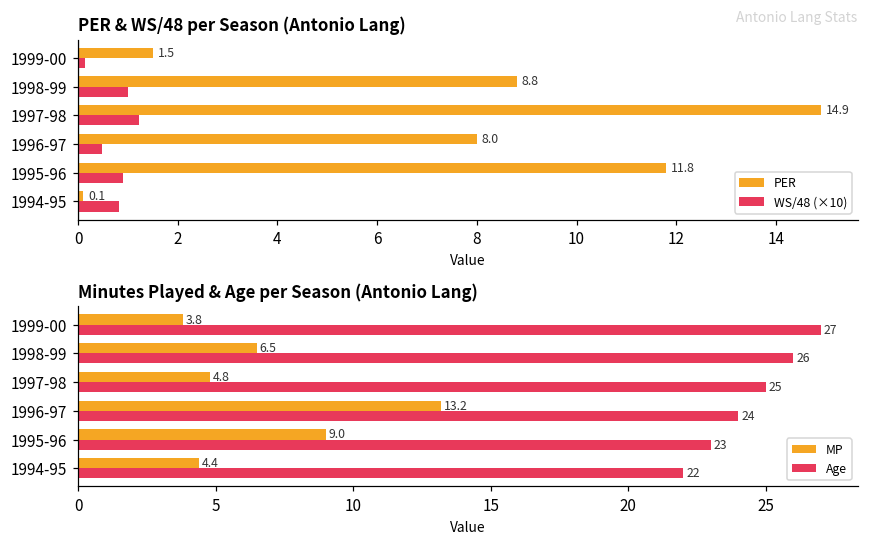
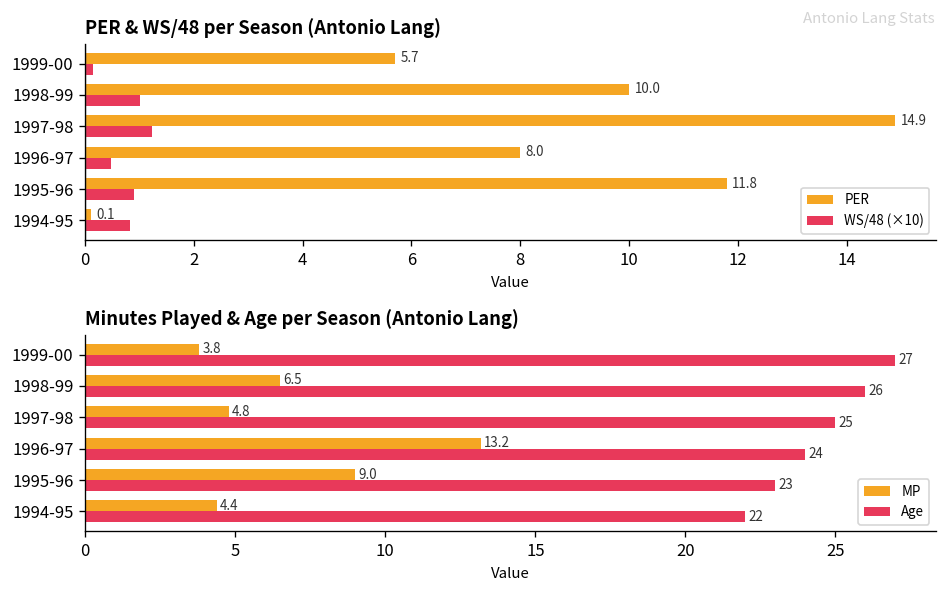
  {
    "PER & WS/48 per Season (Antonio Lang)": {
      "PER": {
-       "1999-00": 1.5,
-       "1998-99": 8.8,
+       "1999-00": 5.7,
+       "1998-99": 10.0,
        "1997-98": 14.9,
        "1996-97": 8.0,
        "1995-96": 11.8,
        "1994-95": 0.1
      },
      "WS/48 (×10)": {
        "1999-00": 0.1,
        "1998-99": 1.0,
        "1997-98": 1.2,
        "1996-97": 0.5,
        "1995-96": 0.9,
        "1994-95": 0.8
      }
    },
    "Minutes Played & Age per Season (Antonio Lang)": {
      "MP": {
        "1999-00": 3.8,
        "1998-99": 6.5,
        "1997-98": 4.8,
        "1996-97": 13.2,
        "1995-96": 9.0,
        "1994-95": 4.4
      },
      "Age": {
        "1999-00": 27,
        "1998-99": 26,
        "1997-98": 25,
        "1996-97": 24,
        "1995-96": 23,
        "1994-95": 22
      }
    }
  }
